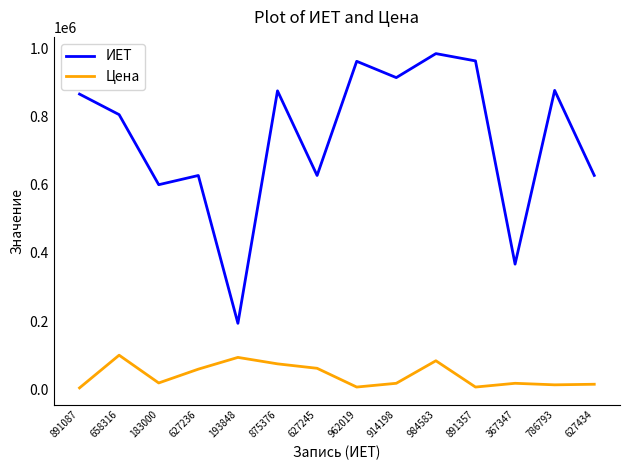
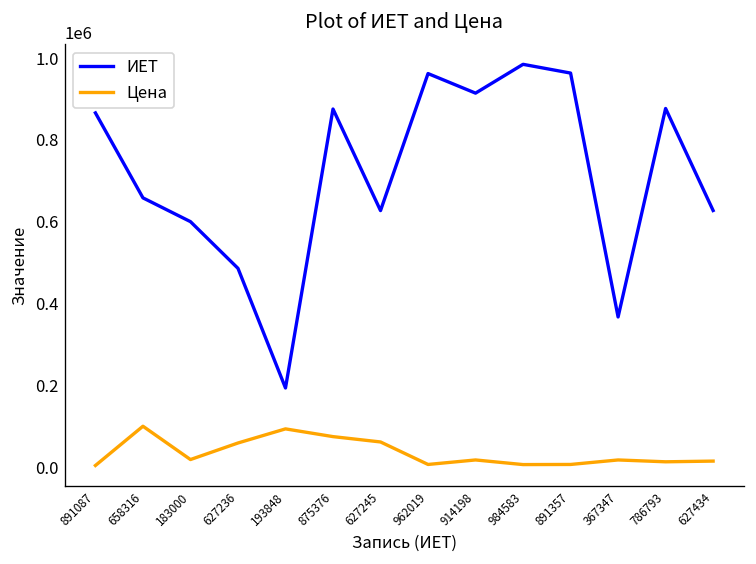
  {
    "ИЕТ": {
      "891087": 870000,
-     "658316": 810000,
+     "658316": 660000,
      "183000": 600000,
-     "627236": 630000,
+     "627236": 490000,
      "193848": 190000,
      "875376": 880000,
      "627245": 630000,
      "962019": 960000,
      "914198": 910000,
      "984583": 980000,
      "891357": 960000,
      "367347": 370000,
      "786793": 880000,
      "627434": 630000
    },
    "Цена": {
      "891087": 0,
      "658316": 100000,
      "183000": 20000,
      "627236": 60000,
      "193848": 90000,
      "875376": 80000,
      "627245": 60000,
      "962019": 10000,
      "914198": 20000,
-     "984583": 80000,
+     "984583": 10000,
      "891357": 10000,
      "367347": 20000,
      "786793": 10000,
      "627434": 20000
    }
  }
